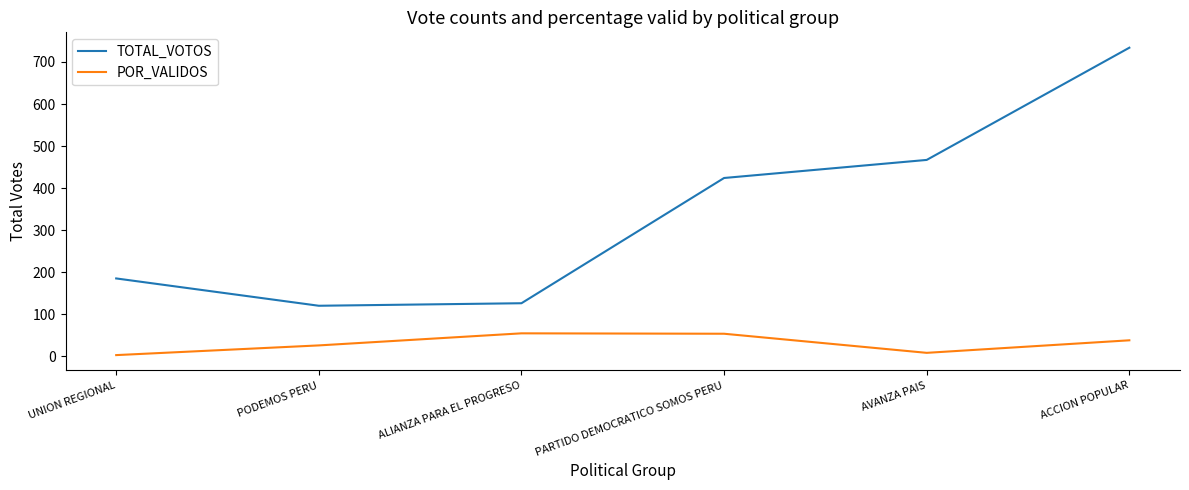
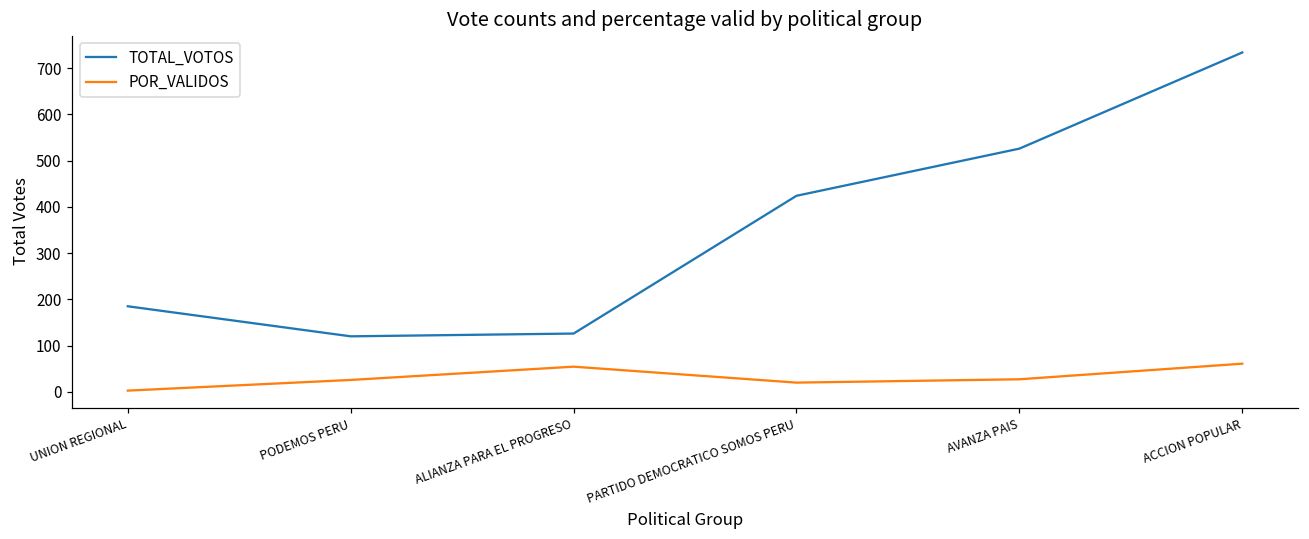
  {
    "TOTAL_VOTOS": {
      "UNION REGIONAL": 190,
      "PODEMOS PERU": 120,
      "ALIANZA PARA EL PROGRESO": 130,
      "PARTIDO DEMOCRATICO SOMOS PERU": 420,
-     "AVANZA PAIS": 470,
+     "AVANZA PAIS": 530,
      "ACCION POPULAR": 730
    },
    "POR_VALIDOS": {
      "UNION REGIONAL": 0,
      "PODEMOS PERU": 30,
      "ALIANZA PARA EL PROGRESO": 50,
-     "PARTIDO DEMOCRATICO SOMOS PERU": 50,
-     "AVANZA PAIS": 10,
-     "ACCION POPULAR": 40
+     "PARTIDO DEMOCRATICO SOMOS PERU": 20,
+     "AVANZA PAIS": 30,
+     "ACCION POPULAR": 60
    }
  }
